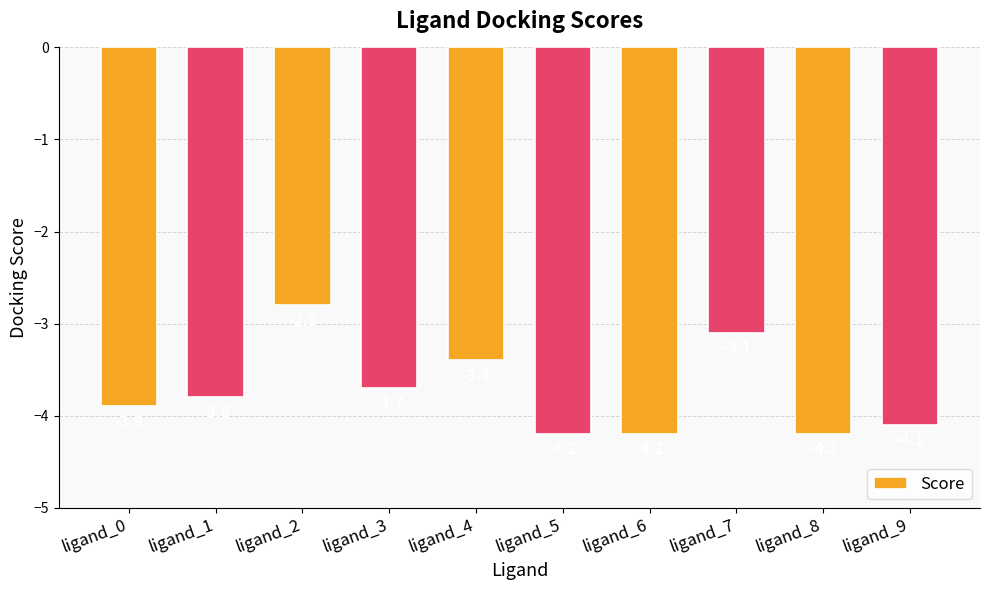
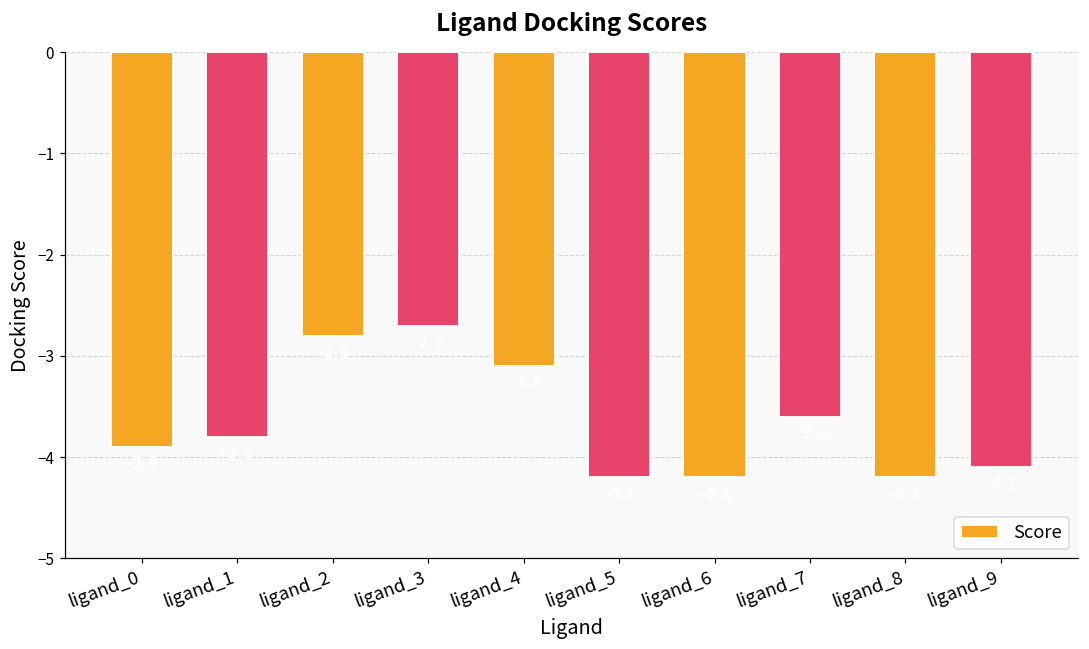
  {
    "ligand_0": -3.9,
    "ligand_1": -3.8,
    "ligand_2": -2.8,
-   "ligand_3": -3.7,
-   "ligand_4": -3.4,
+   "ligand_3": -2.7,
+   "ligand_4": -3.1,
    "ligand_5": -4.2,
    "ligand_6": -4.2,
-   "ligand_7": -3.1,
+   "ligand_7": -3.6,
    "ligand_8": -4.2,
    "ligand_9": -4.1
  }
